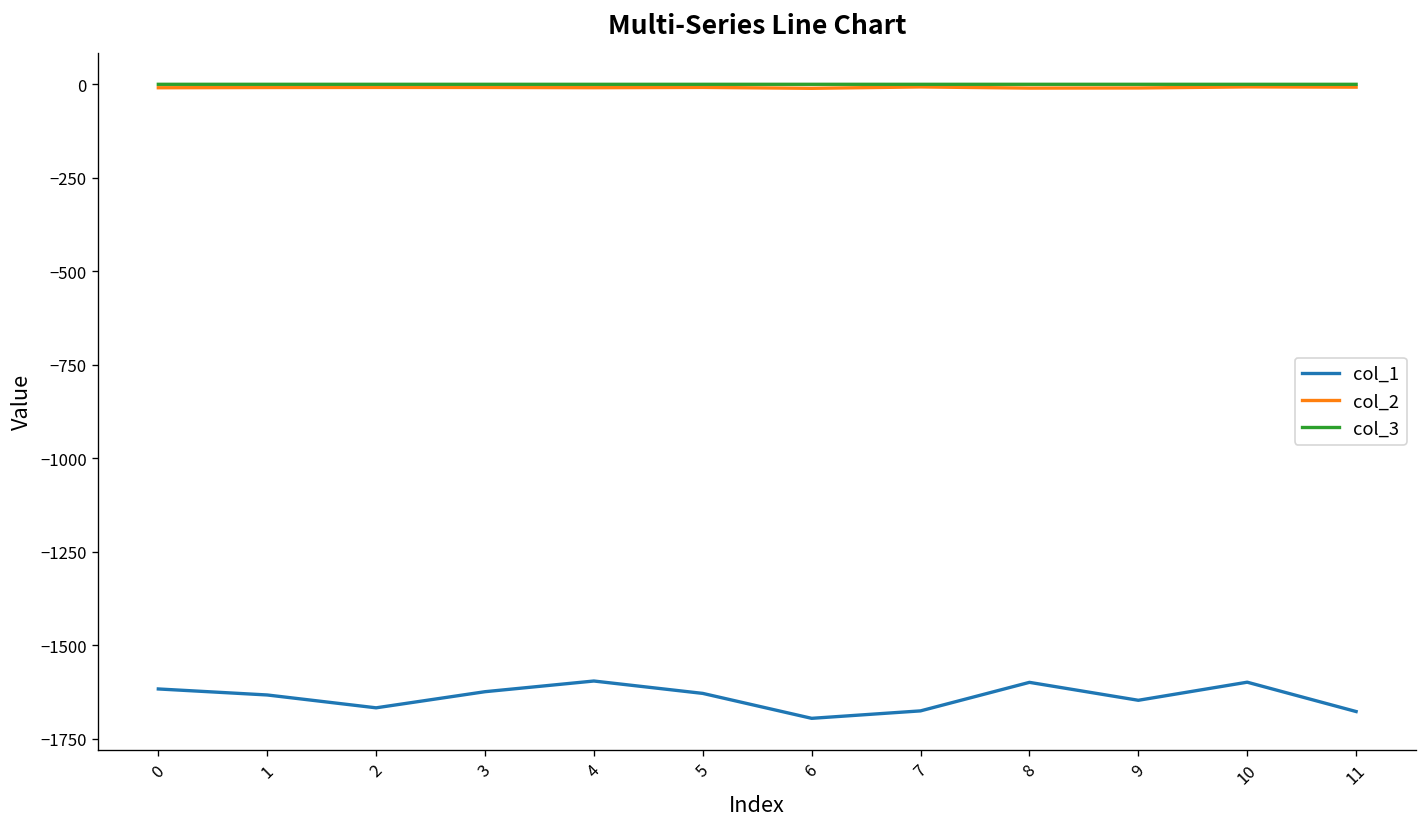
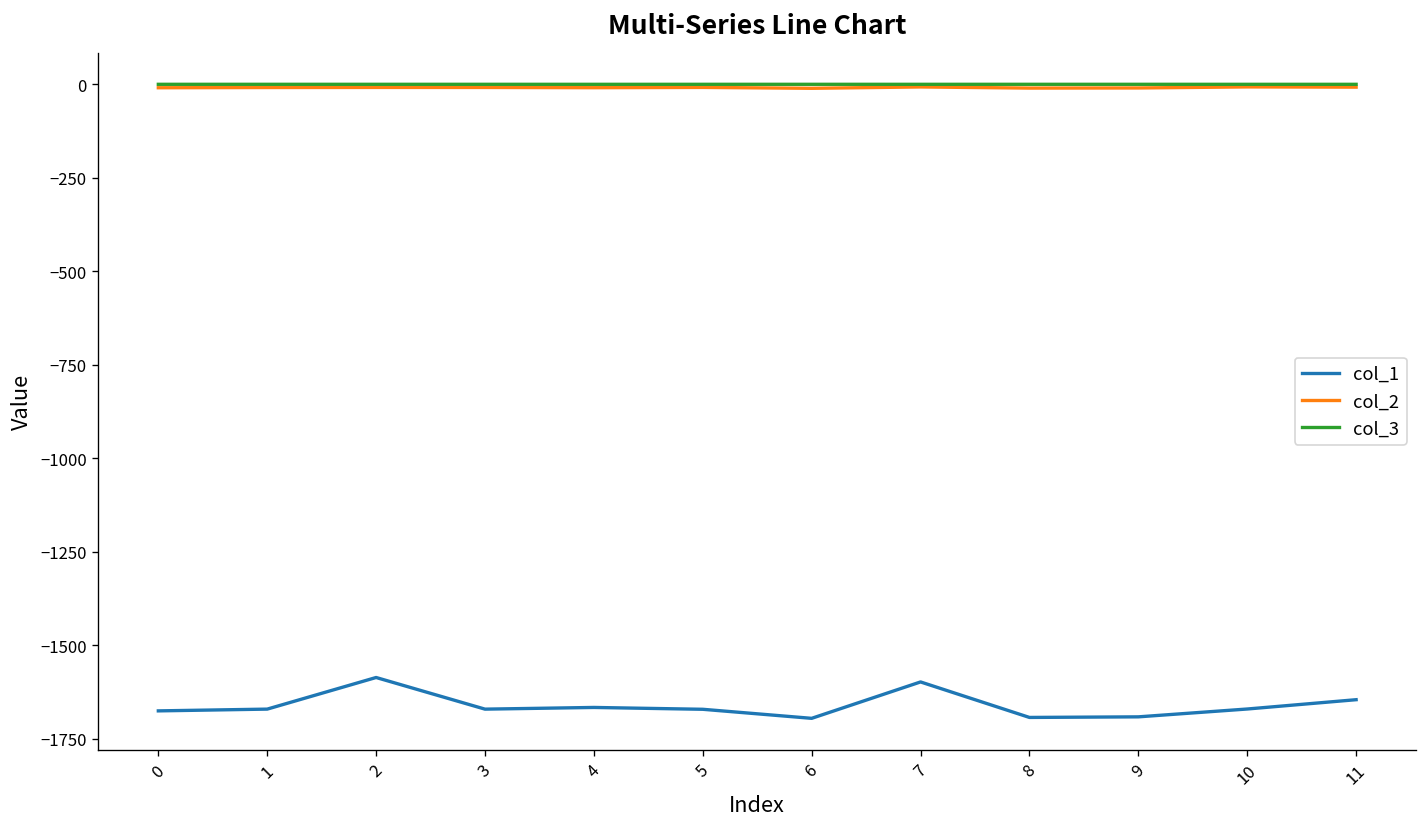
  {
    "col_1": {
-     "0": -1620,
-     "1": -1630,
-     "2": -1670,
-     "3": -1620,
-     "4": -1600,
-     "5": -1630,
+     "0": -1680,
+     "1": -1670,
+     "2": -1590,
+     "3": -1670,
+     "4": -1670,
+     "5": -1670,
      "6": -1700,
-     "7": -1680,
-     "8": -1600,
-     "9": -1650,
-     "10": -1600,
-     "11": -1680
+     "7": -1600,
+     "8": -1690,
+     "9": -1690,
+     "10": -1670,
+     "11": -1650
    },
    "col_2": {
      "0": -10,
      "1": -10,
      "2": -10,
      "3": -10,
      "4": -10,
      "5": -10,
      "6": -10,
      "8": -10,
      "9": -10
    },
    "col_3": {
      "0": 0,
      "1": 0,
      "2": 0,
      "3": 0,
      "4": 0,
      "5": 0,
      "6": 0,
      "8": 0,
      "9": 0
    }
  }
